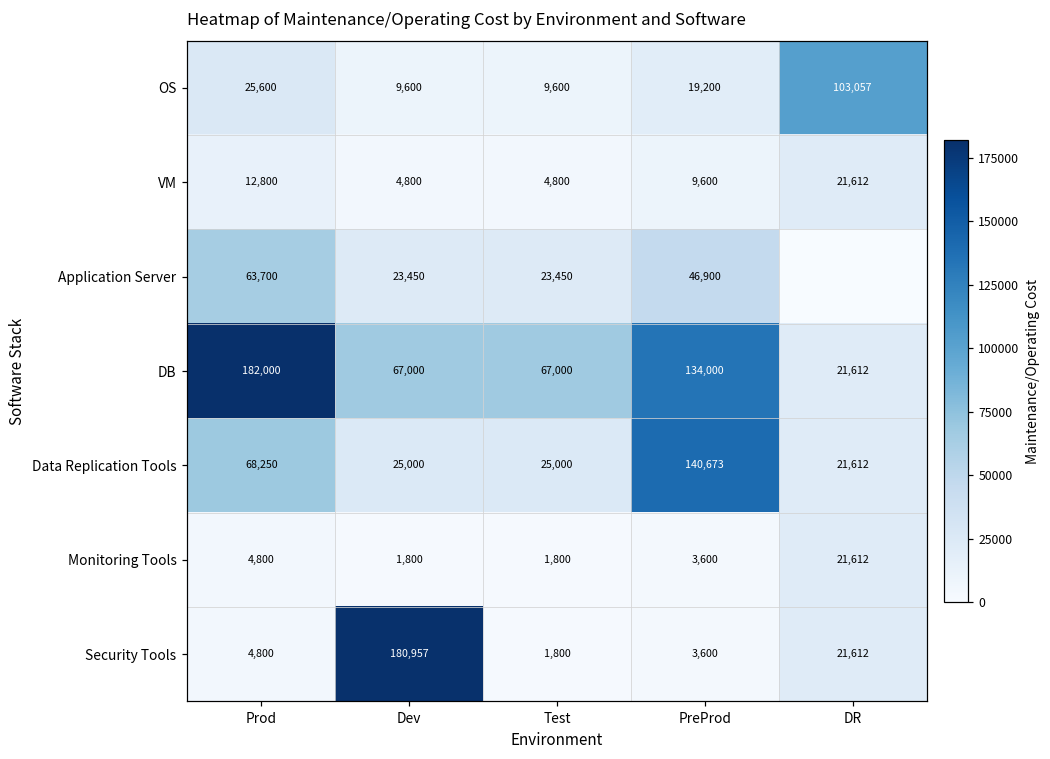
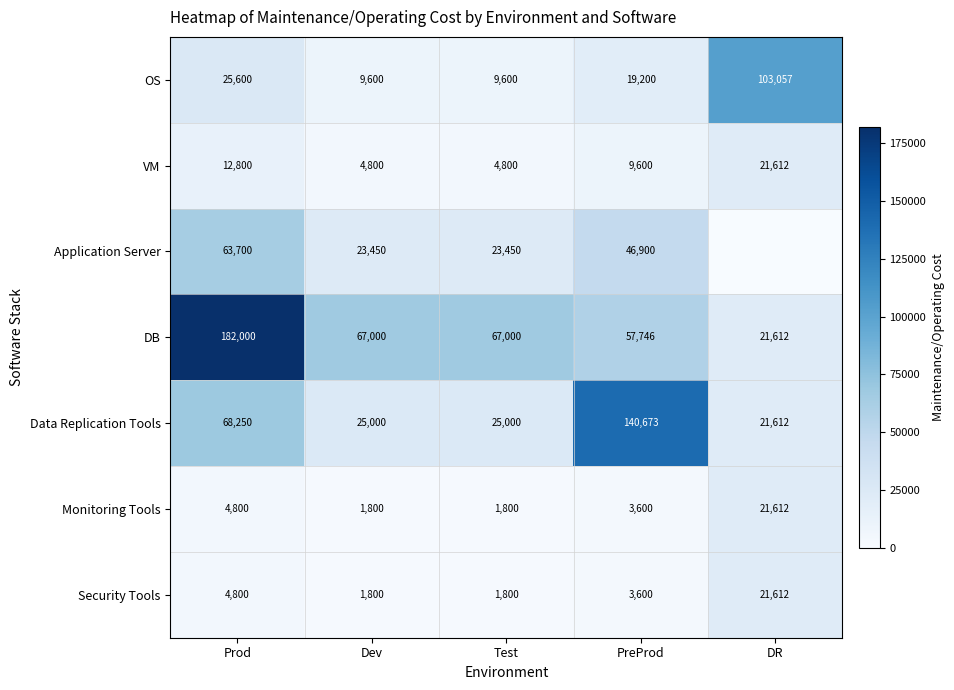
  {
    "OS": {
      "Prod": "25,600",
      "Dev": "9,600",
      "Test": "9,600",
      "PreProd": "19,200",
      "DR": "103,057"
    },
    "VM": {
      "Prod": "12,800",
      "Dev": "4,800",
      "Test": "4,800",
      "PreProd": "9,600",
      "DR": "21,612"
    },
    "Application Server": {
      "Prod": "63,700",
      "Dev": "23,450",
      "Test": "23,450",
      "PreProd": "46,900"
    },
    "DB": {
      "Prod": "182,000",
      "Dev": "67,000",
      "Test": "67,000",
-     "PreProd": "134,000",
+     "PreProd": "57,746",
      "DR": "21,612"
    },
    "Data Replication Tools": {
      "Prod": "68,250",
      "Dev": "25,000",
      "Test": "25,000",
      "PreProd": "140,673",
      "DR": "21,612"
    },
    "Monitoring Tools": {
      "Prod": "4,800",
      "Dev": "1,800",
      "Test": "1,800",
      "PreProd": "3,600",
      "DR": "21,612"
    },
    "Security Tools": {
      "Prod": "4,800",
-     "Dev": "180,957",
+     "Dev": "1,800",
      "Test": "1,800",
      "PreProd": "3,600",
      "DR": "21,612"
    }
  }
